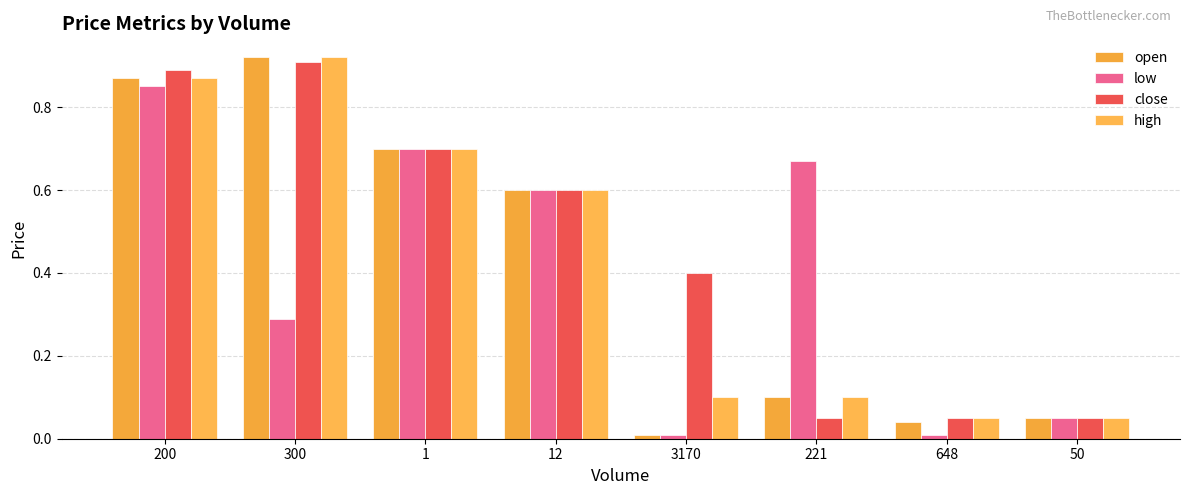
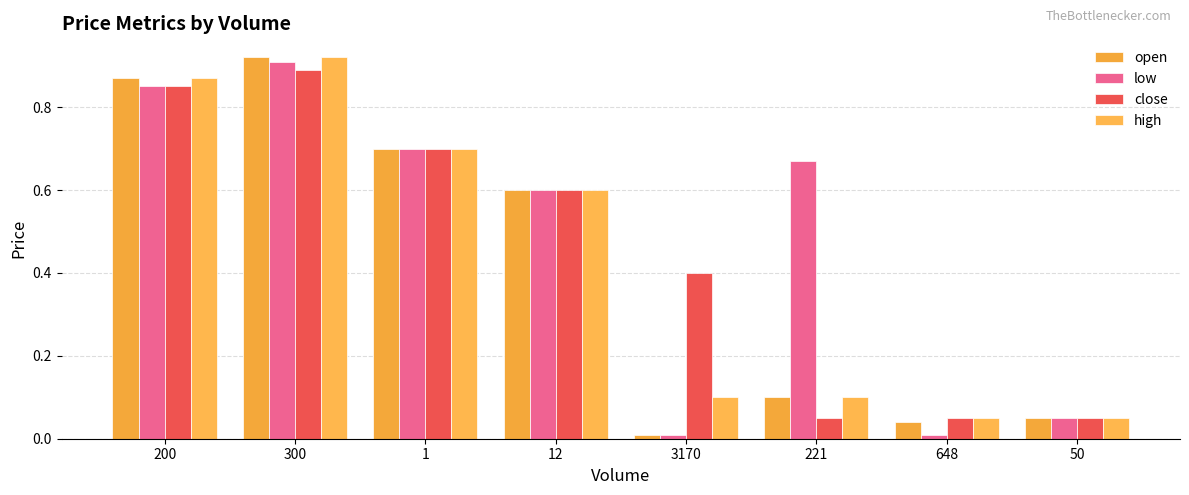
  {
    "low": {
      "200": 0.85,
-     "300": 0.29,
+     "300": 0.91,
      "1": 0.70,
      "12": 0.60,
      "3170": 0.01,
      "221": 0.67,
      "648": 0.01,
      "50": 0.05
    },
    "close": {
-     "200": 0.89,
-     "300": 0.91,
+     "200": 0.85,
+     "300": 0.89,
      "1": 0.70,
      "12": 0.60,
      "3170": 0.40,
      "221": 0.05,
      "648": 0.05,
      "50": 0.05
    }
  }
